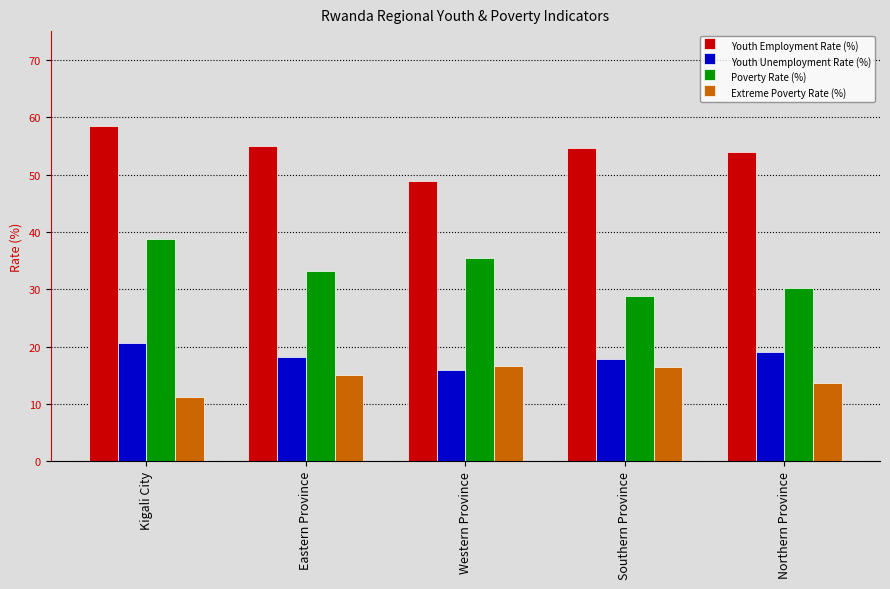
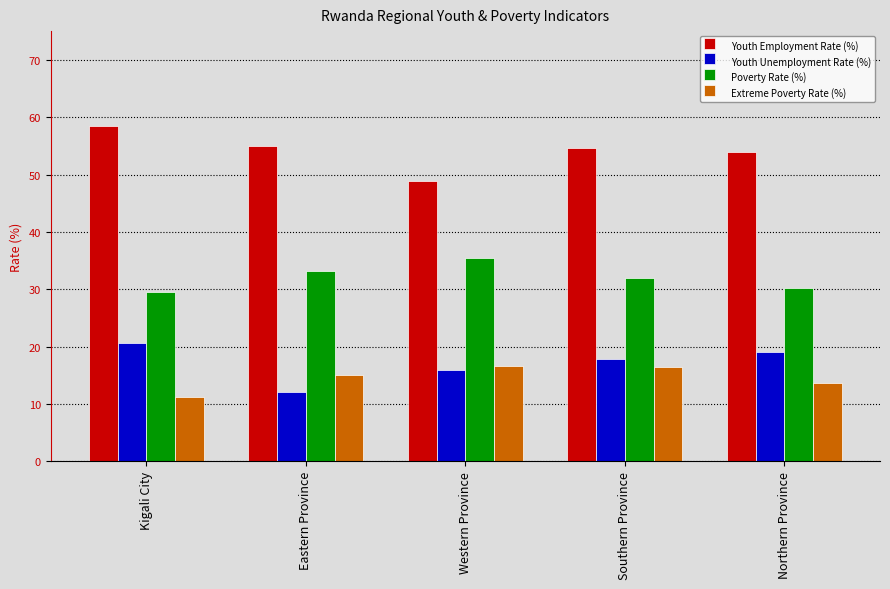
  {
    "Youth Employment Rate (%)": {
      "Kigali City": 58,
      "Eastern Province": 55,
      "Western Province": 49,
      "Southern Province": 55,
      "Northern Province": 54
    },
    "Youth Unemployment Rate (%)": {
      "Kigali City": 21,
-     "Eastern Province": 18,
+     "Eastern Province": 12,
      "Western Province": 16,
      "Southern Province": 18,
      "Northern Province": 19
    },
    "Poverty Rate (%)": {
-     "Kigali City": 39,
+     "Kigali City": 30,
      "Eastern Province": 33,
      "Western Province": 36,
-     "Southern Province": 29,
+     "Southern Province": 32,
      "Northern Province": 30
    },
    "Extreme Poverty Rate (%)": {
      "Kigali City": 11,
      "Eastern Province": 15,
      "Western Province": 17,
      "Southern Province": 16,
      "Northern Province": 14
    }
  }
